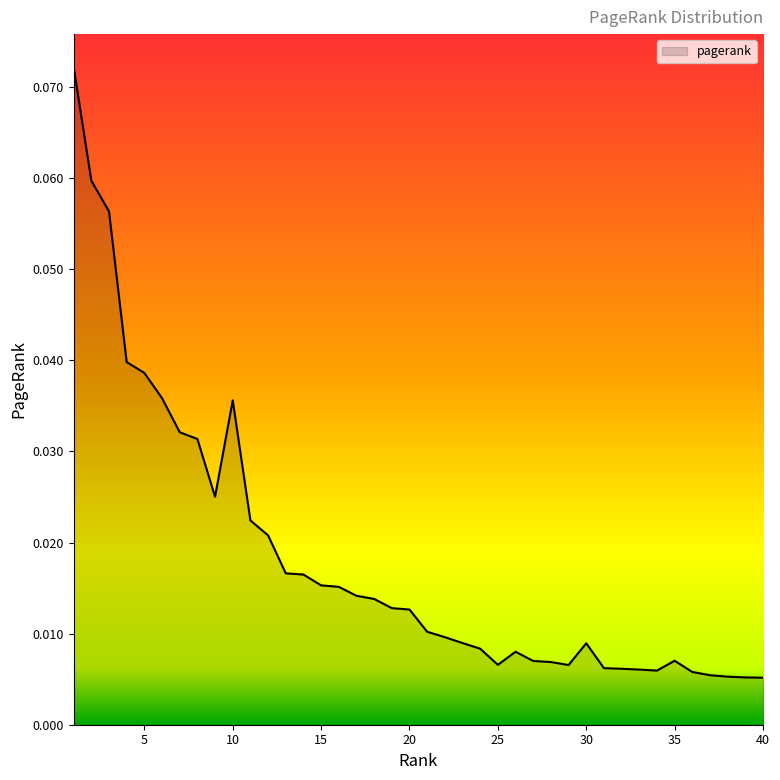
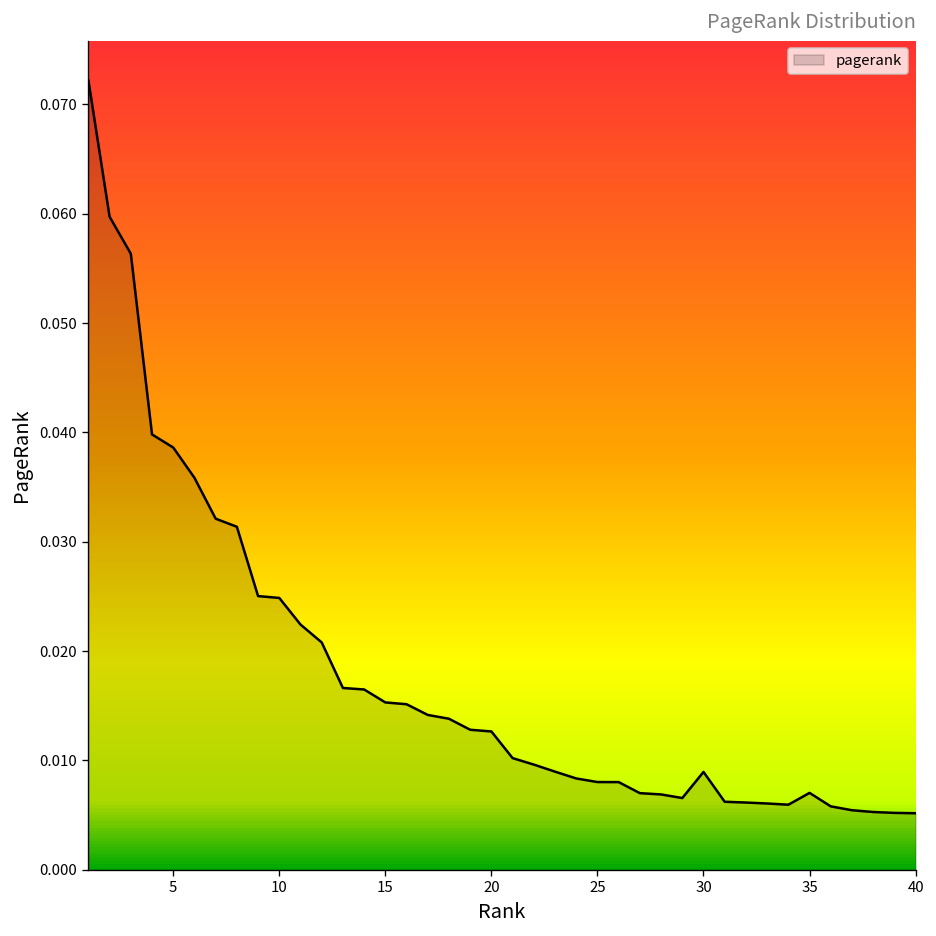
  {
    "5": 0.039,
-   "10": 0.036,
+   "10": 0.025,
    "15": 0.015,
    "20": 0.013,
-   "25": 0.007,
+   "25": 0.008,
    "30": 0.009,
    "35": 0.007,
    "40": 0.005
  }
